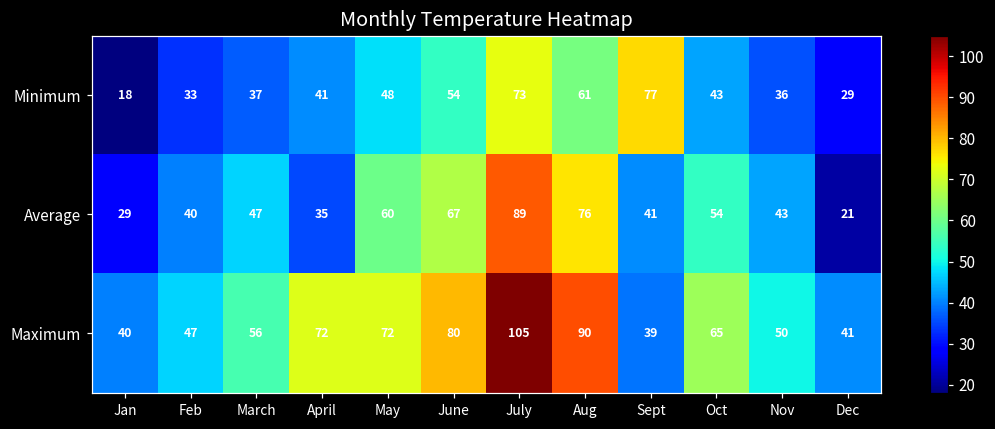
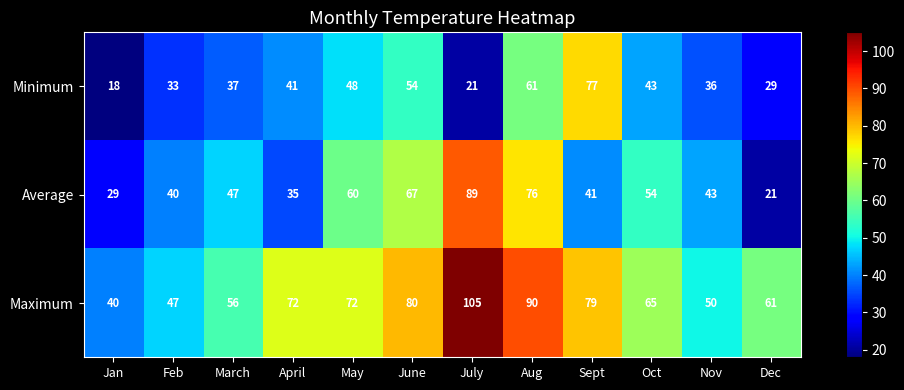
  {
    "Minimum": {
      "Jan": 18,
      "Feb": 33,
      "March": 37,
      "April": 41,
      "May": 48,
      "June": 54,
-     "July": 73,
+     "July": 21,
      "Aug": 61,
      "Sept": 77,
      "Oct": 43,
      "Nov": 36,
      "Dec": 29
    },
    "Average": {
      "Jan": 29,
      "Feb": 40,
      "March": 47,
      "April": 35,
      "May": 60,
      "June": 67,
      "July": 89,
      "Aug": 76,
      "Sept": 41,
      "Oct": 54,
      "Nov": 43,
      "Dec": 21
    },
    "Maximum": {
      "Jan": 40,
      "Feb": 47,
      "March": 56,
      "April": 72,
      "May": 72,
      "June": 80,
      "July": 105,
      "Aug": 90,
-     "Sept": 39,
+     "Sept": 79,
      "Oct": 65,
      "Nov": 50,
-     "Dec": 41
+     "Dec": 61
    }
  }
